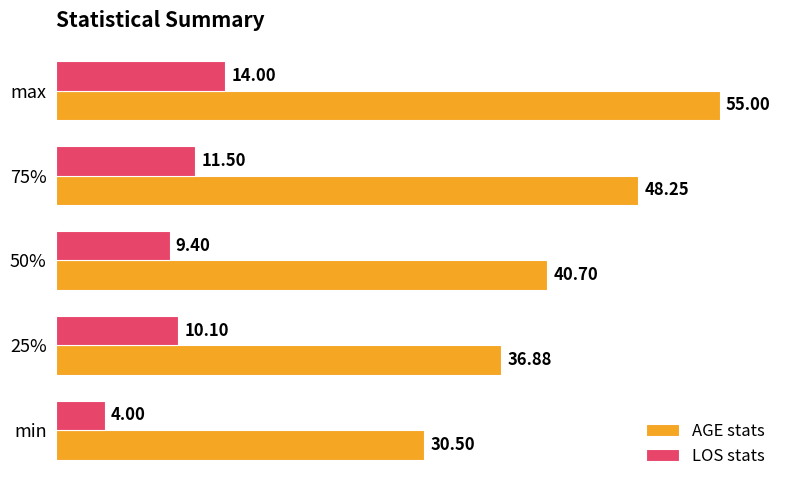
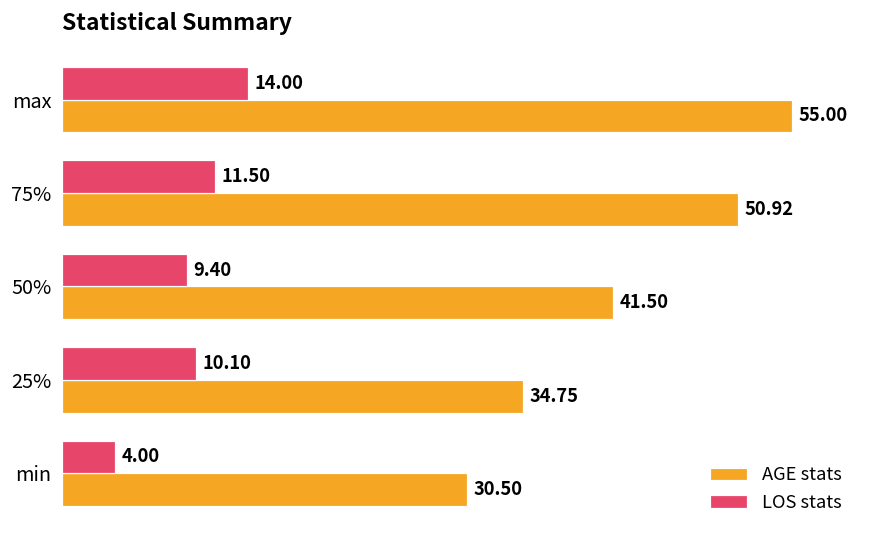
  {
    "AGE stats": {
      "max": 55.00,
-     "75%": 48.25,
-     "50%": 40.70,
-     "25%": 36.88,
+     "75%": 50.92,
+     "50%": 41.50,
+     "25%": 34.75,
      "min": 30.50
    },
    "LOS stats": {
      "max": 14.00,
      "75%": 11.50,
      "50%": 9.40,
      "25%": 10.10,
      "min": 4.00
    }
  }
